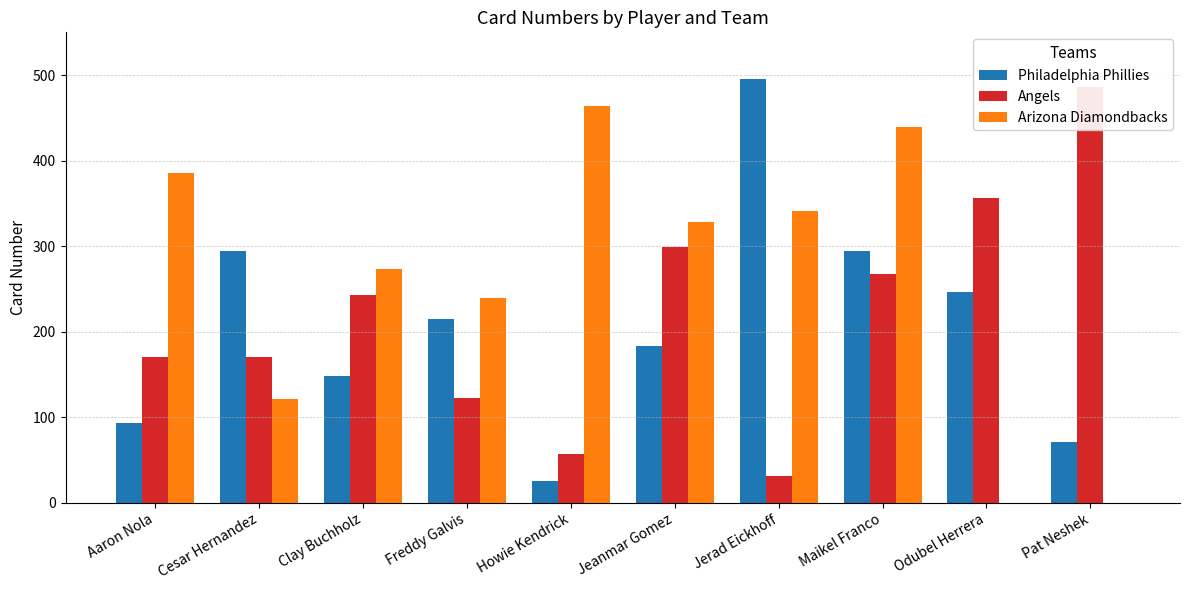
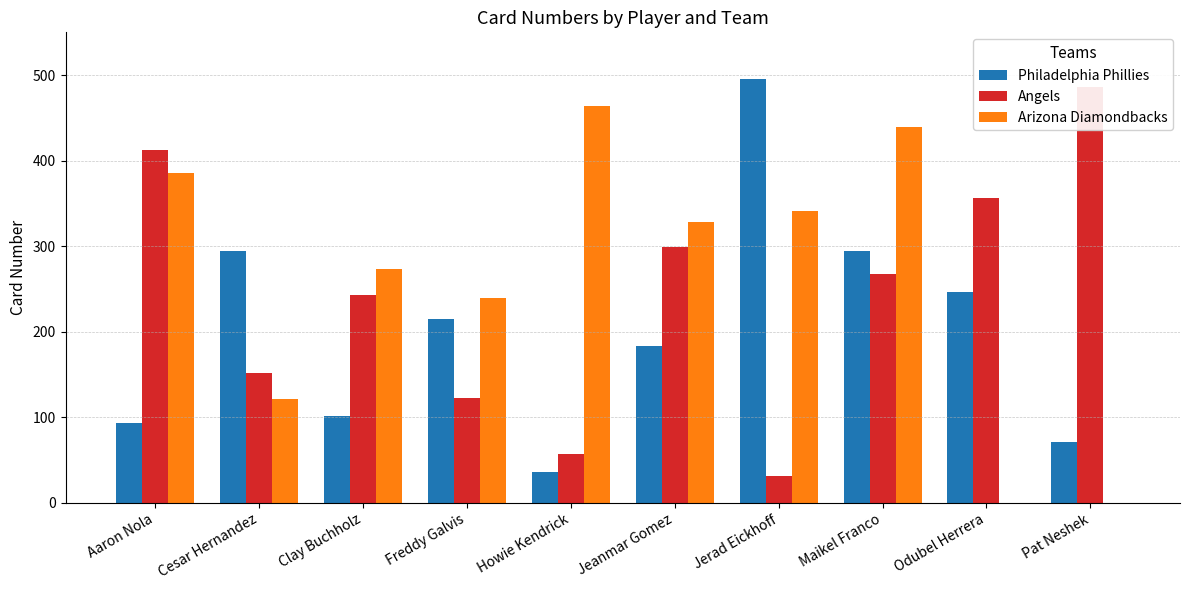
  {
    "Philadelphia Phillies": {
      "Aaron Nola": 90,
      "Cesar Hernandez": 290,
-     "Clay Buchholz": 150,
+     "Clay Buchholz": 100,
      "Freddy Galvis": 220,
-     "Howie Kendrick": 30,
+     "Howie Kendrick": 40,
      "Jeanmar Gomez": 180,
      "Jerad Eickhoff": 500,
      "Maikel Franco": 300,
      "Odubel Herrera": 250,
      "Pat Neshek": 70
    },
    "Angels": {
-     "Aaron Nola": 170,
-     "Cesar Hernandez": 170,
+     "Aaron Nola": 410,
+     "Cesar Hernandez": 150,
      "Clay Buchholz": 240,
      "Freddy Galvis": 120,
      "Howie Kendrick": 60,
      "Jeanmar Gomez": 300,
      "Jerad Eickhoff": 30,
      "Maikel Franco": 270,
      "Odubel Herrera": 360
    },
    "Arizona Diamondbacks": {
      "Aaron Nola": 390,
      "Cesar Hernandez": 120,
      "Clay Buchholz": 270,
      "Freddy Galvis": 240,
      "Howie Kendrick": 460,
      "Jeanmar Gomez": 330,
      "Jerad Eickhoff": 340,
      "Maikel Franco": 440,
      "Odubel Herrera": 0,
      "Pat Neshek": 0
    }
  }
